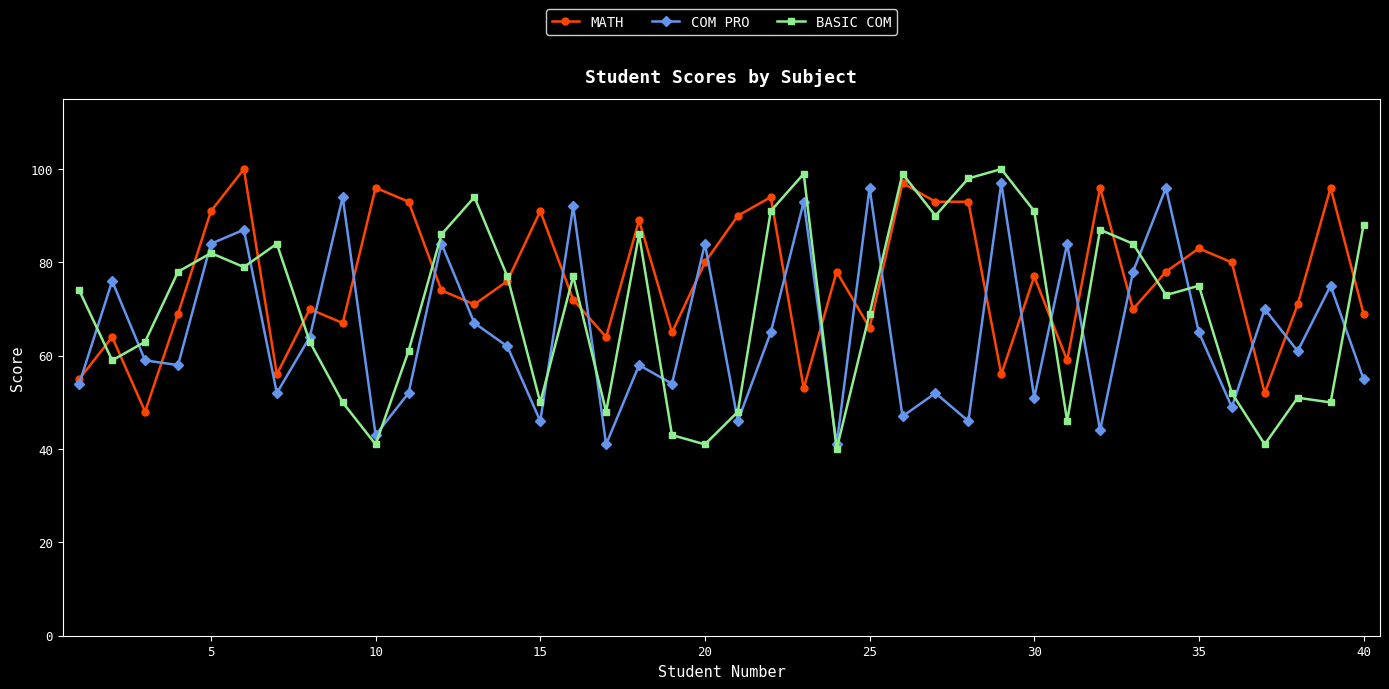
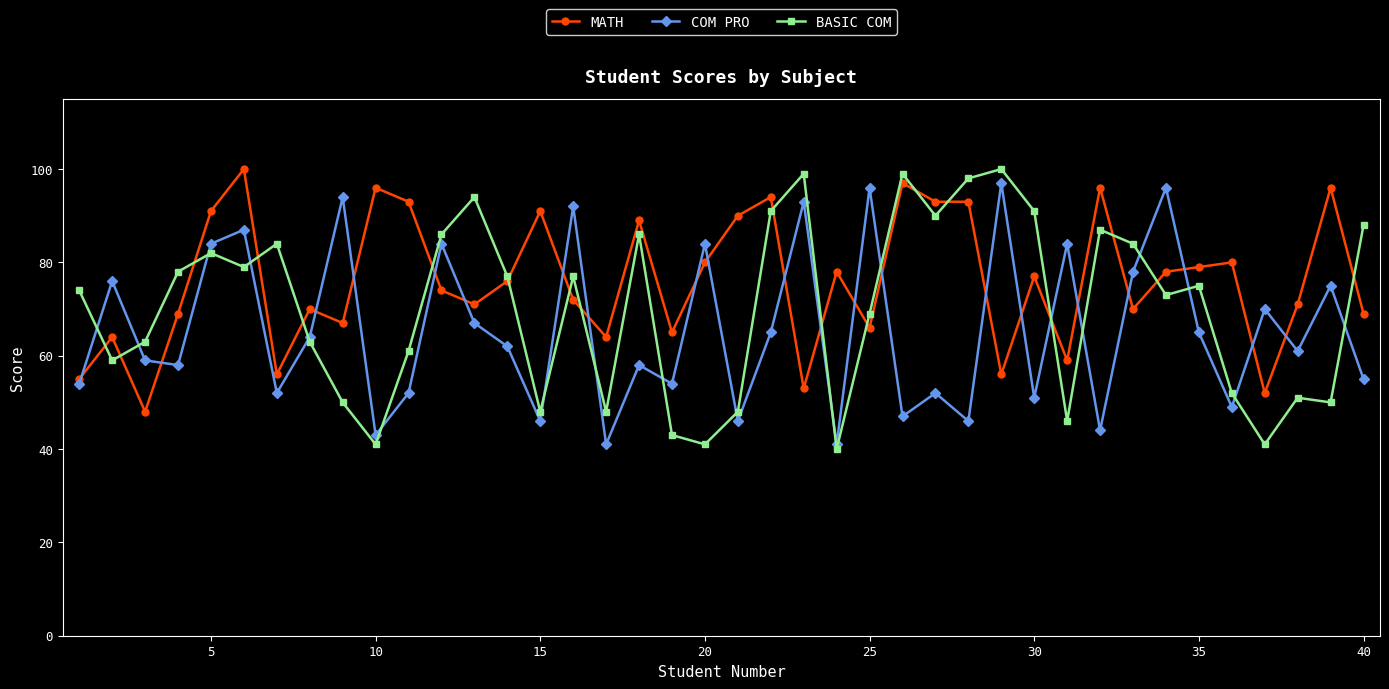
  {
    "MATH": {
      "5": 91,
      "10": 96,
      "15": 91,
      "20": 80,
      "25": 66,
      "30": 77,
-     "35": 83,
+     "35": 79,
      "40": 69
    },
    "COM PRO": {
      "5": 84,
      "10": 43,
      "15": 46,
      "20": 84,
      "25": 96,
      "30": 51,
      "35": 65,
      "40": 55
    },
    "BASIC COM": {
      "5": 82,
      "10": 41,
-     "15": 50,
+     "15": 48,
      "20": 41,
      "25": 69,
      "30": 91,
      "35": 75,
      "40": 88
    }
  }
